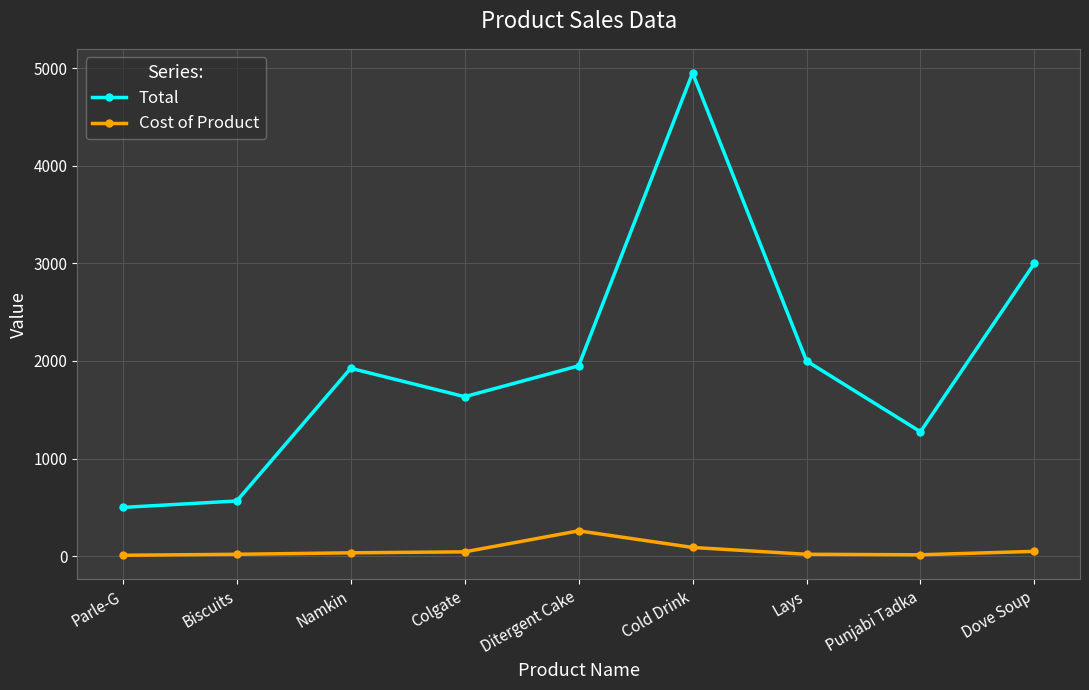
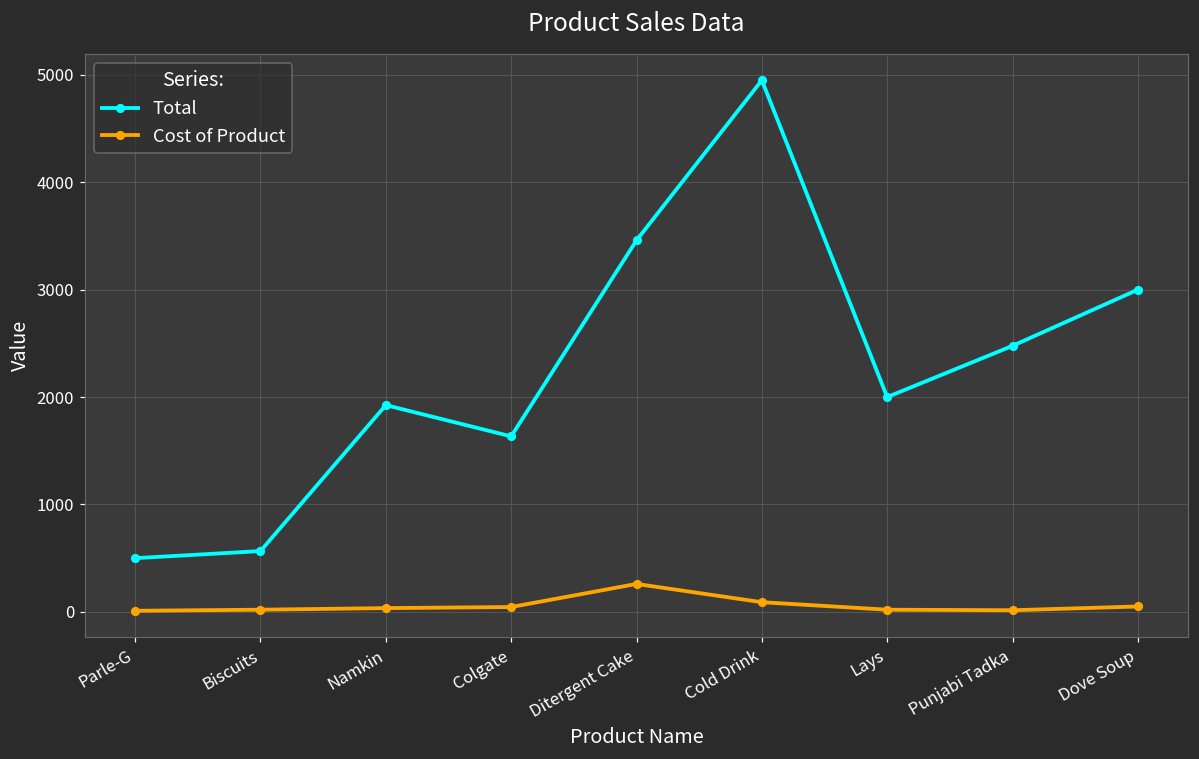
  {
    "Total": {
      "Parle-G": 500,
      "Biscuits": 600,
      "Namkin": 1900,
      "Colgate": 1600,
-     "Ditergent Cake": 2000,
+     "Ditergent Cake": 3500,
      "Cold Drink": 5000,
      "Lays": 2000,
-     "Punjabi Tadka": 1300,
+     "Punjabi Tadka": 2500,
      "Dove Soup": 3000
    },
    "Cost of Product": {
      "Parle-G": 0,
      "Biscuits": 0,
      "Namkin": 0,
      "Colgate": 0,
      "Ditergent Cake": 300,
      "Cold Drink": 100,
      "Lays": 0,
      "Punjabi Tadka": 0,
      "Dove Soup": 100
    }
  }
